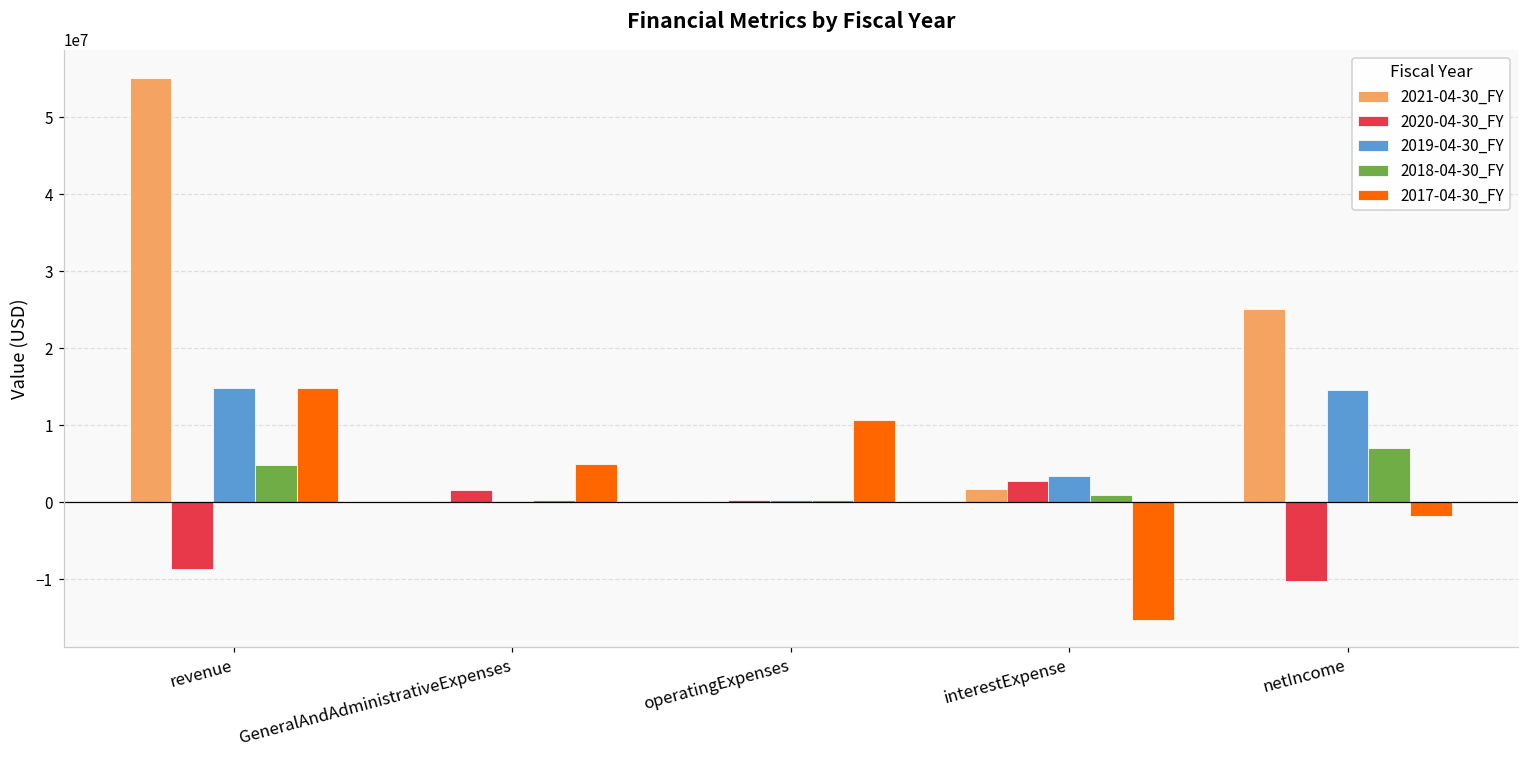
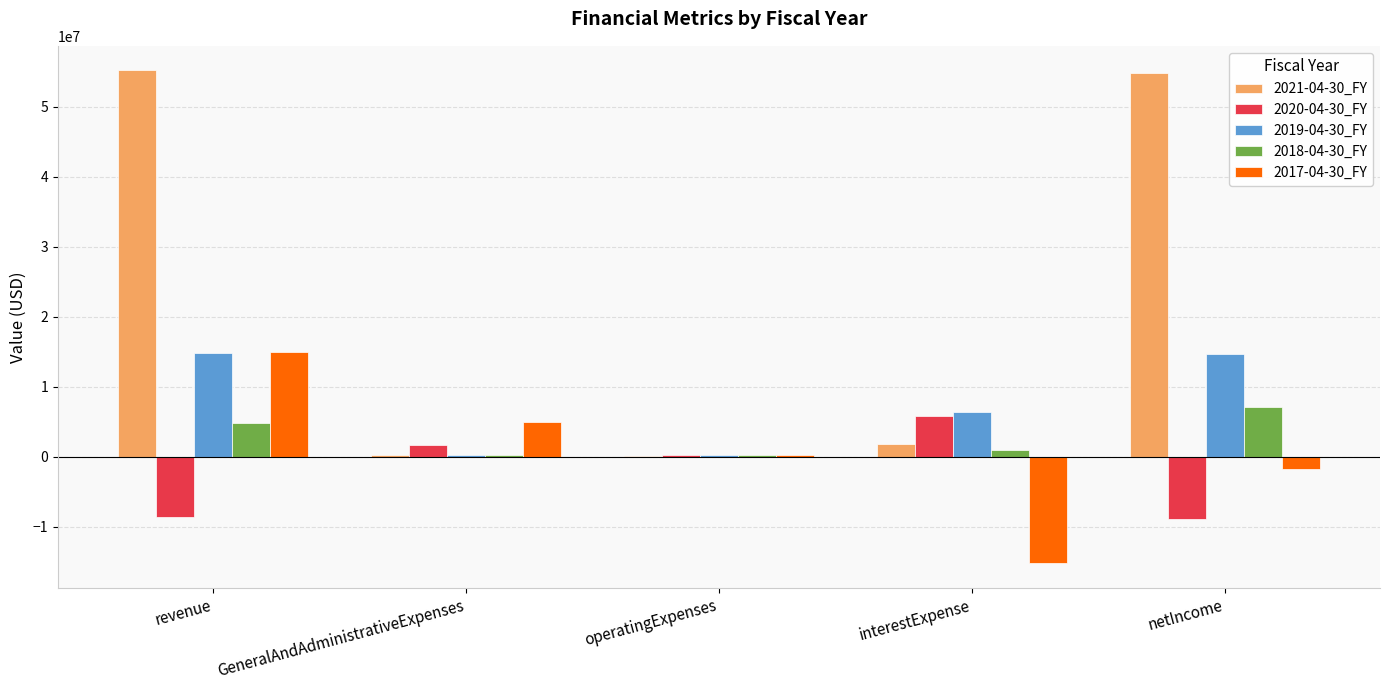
  {
    "2021-04-30_FY": {
      "revenue": 55000000,
      "interestExpense": 2000000,
-     "netIncome": 25000000
+     "netIncome": 55000000
    },
    "2020-04-30_FY": {
      "revenue": -9000000,
      "GeneralAndAdministrativeExpenses": 2000000,
-     "interestExpense": 3000000,
-     "netIncome": -10000000
+     "interestExpense": 6000000,
+     "netIncome": -9000000
    },
    "2019-04-30_FY": {
      "revenue": 15000000,
-     "interestExpense": 3000000,
+     "interestExpense": 6000000,
      "netIncome": 15000000
    },
    "2018-04-30_FY": {
      "revenue": 5000000,
      "interestExpense": 1000000,
      "netIncome": 7000000
    },
    "2017-04-30_FY": {
      "revenue": 15000000,
      "GeneralAndAdministrativeExpenses": 5000000,
-     "operatingExpenses": 11000000,
+     "operatingExpenses": 0,
      "interestExpense": -15000000,
      "netIncome": -2000000
    }
  }
